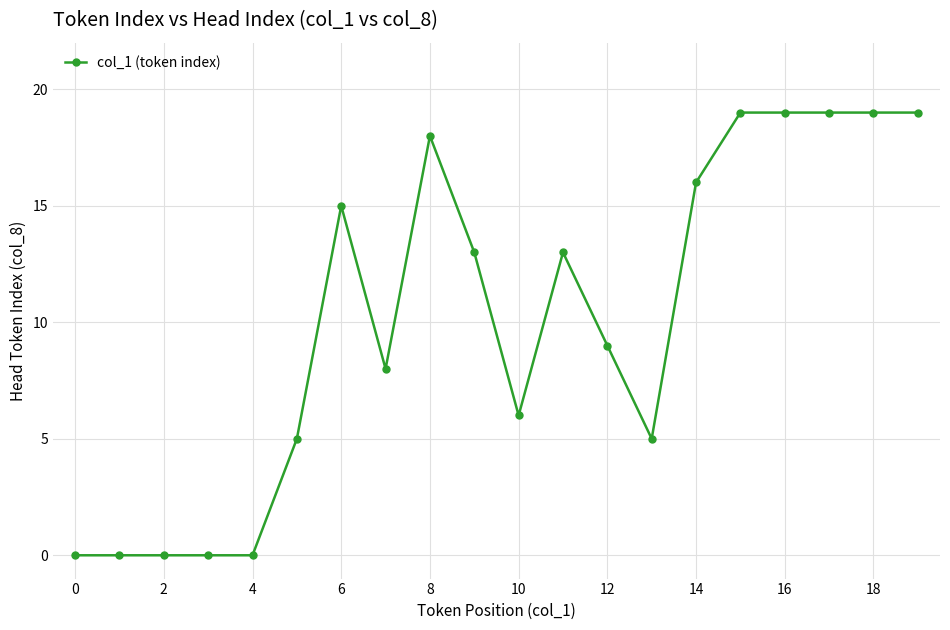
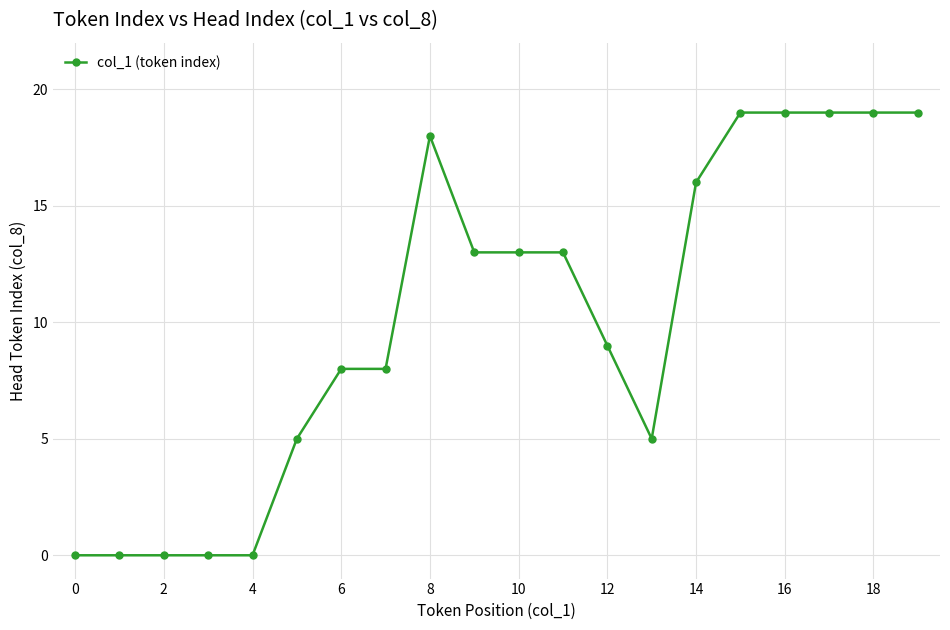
  {
    "0": 0,
    "2": 0,
    "4": 0,
-   "6": 15,
+   "6": 8,
    "8": 18,
-   "10": 6,
+   "10": 13,
    "12": 9,
    "14": 16,
    "16": 19,
    "18": 19
  }
